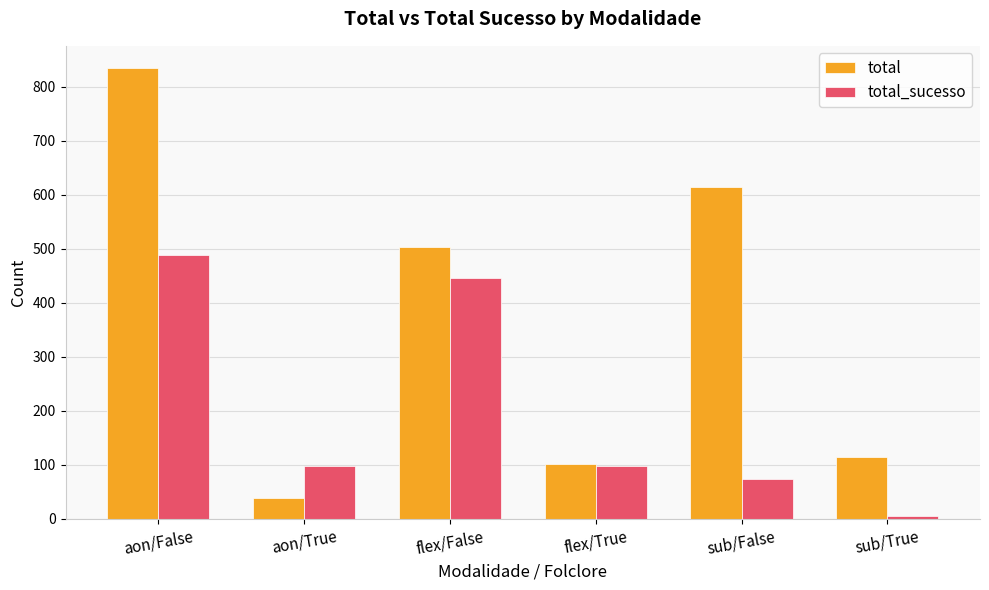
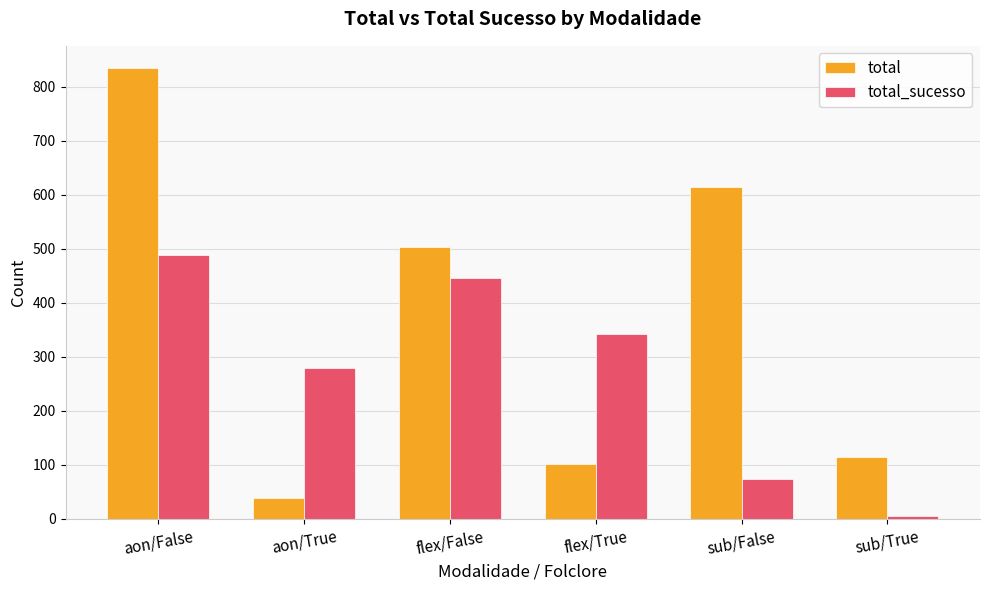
  {
    "total": {
      "aon/False": 830,
      "aon/True": 40,
      "flex/False": 500,
      "flex/True": 100,
      "sub/False": 620,
      "sub/True": 120
    },
    "total_sucesso": {
      "aon/False": 490,
-     "aon/True": 100,
+     "aon/True": 280,
      "flex/False": 450,
-     "flex/True": 100,
+     "flex/True": 340,
      "sub/False": 70,
      "sub/True": 10
    }
  }
